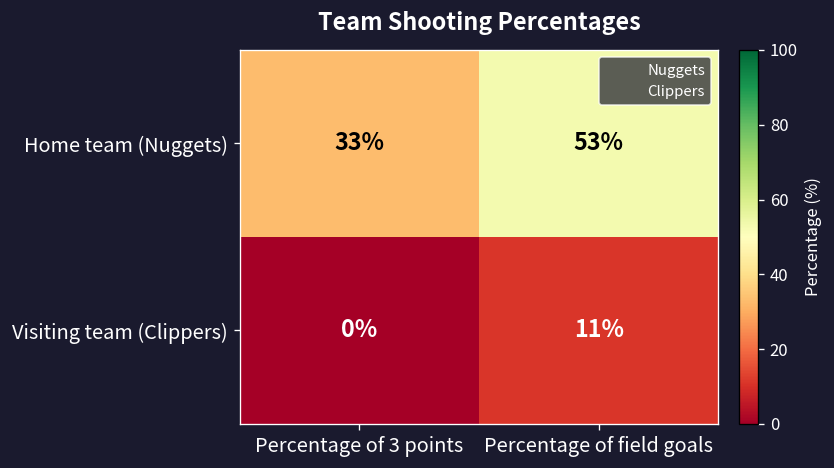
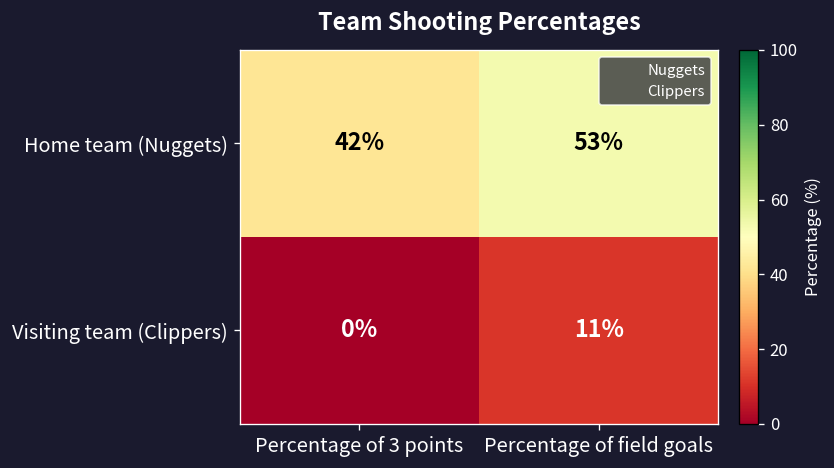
  {
    "Home team (Nuggets)": {
-     "Percentage of 3 points": "33%",
+     "Percentage of 3 points": "42%",
      "Percentage of field goals": "53%"
    },
    "Visiting team (Clippers)": {
      "Percentage of 3 points": "0%",
      "Percentage of field goals": "11%"
    }
  }
